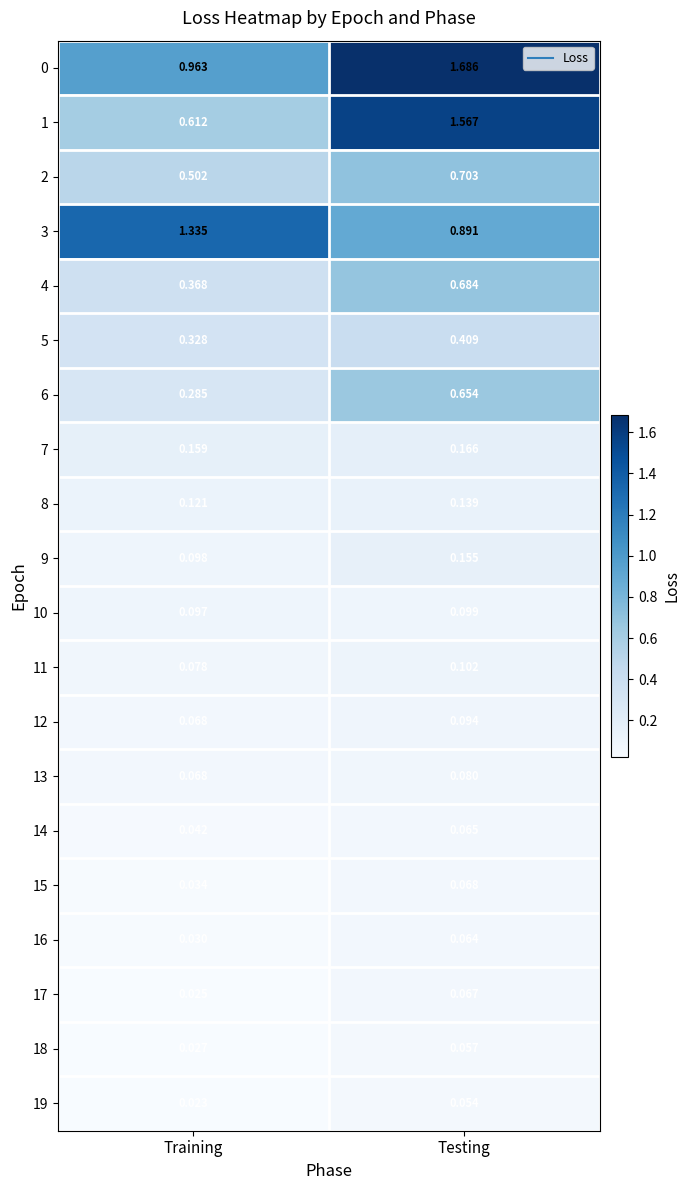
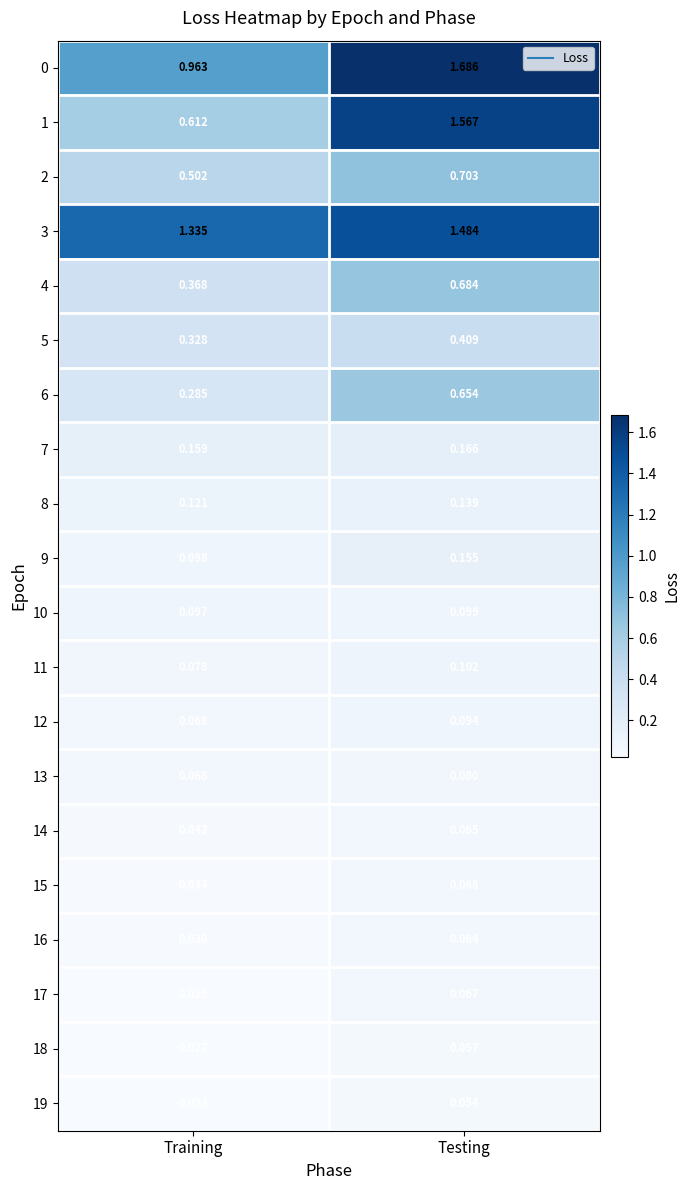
  {
    "0": {
      "Training": 0.963,
      "Testing": 1.686
    },
    "1": {
      "Training": 0.612,
      "Testing": 1.567
    },
    "2": {
      "Training": 0.502,
      "Testing": 0.703
    },
    "3": {
      "Training": 1.335,
-     "Testing": 0.891
+     "Testing": 1.484
    },
    "4": {
      "Training": 0.368,
      "Testing": 0.684
    },
    "5": {
      "Testing": 0.409
    },
    "6": {
      "Testing": 0.654
    }
  }
